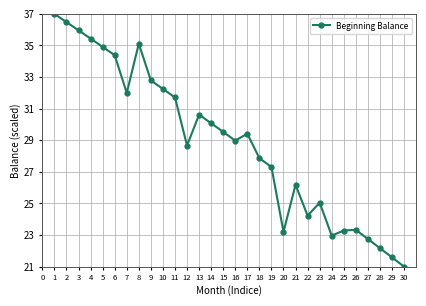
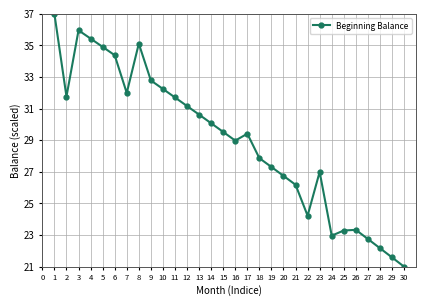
  {
    "1": 37.0,
-   "2": 36.5,
+   "2": 31.8,
    "3": 36.0,
    "4": 35.4,
    "5": 34.9,
    "6": 34.4,
    "7": 32.0,
    "8": 35.1,
    "9": 32.8,
    "10": 32.2,
    "11": 31.7,
-   "12": 28.7,
+   "12": 31.2,
    "13": 30.6,
    "14": 30.1,
    "15": 29.5,
    "16": 29.0,
    "17": 29.4,
    "18": 27.9,
    "19": 27.3,
-   "20": 23.2,
+   "20": 26.7,
    "21": 26.2,
    "22": 24.2,
-   "23": 25.0,
+   "23": 27.0,
    "24": 23.0,
    "25": 23.3,
    "26": 23.3,
    "27": 22.8,
    "28": 22.2,
    "29": 21.6,
    "30": 21.0
  }
